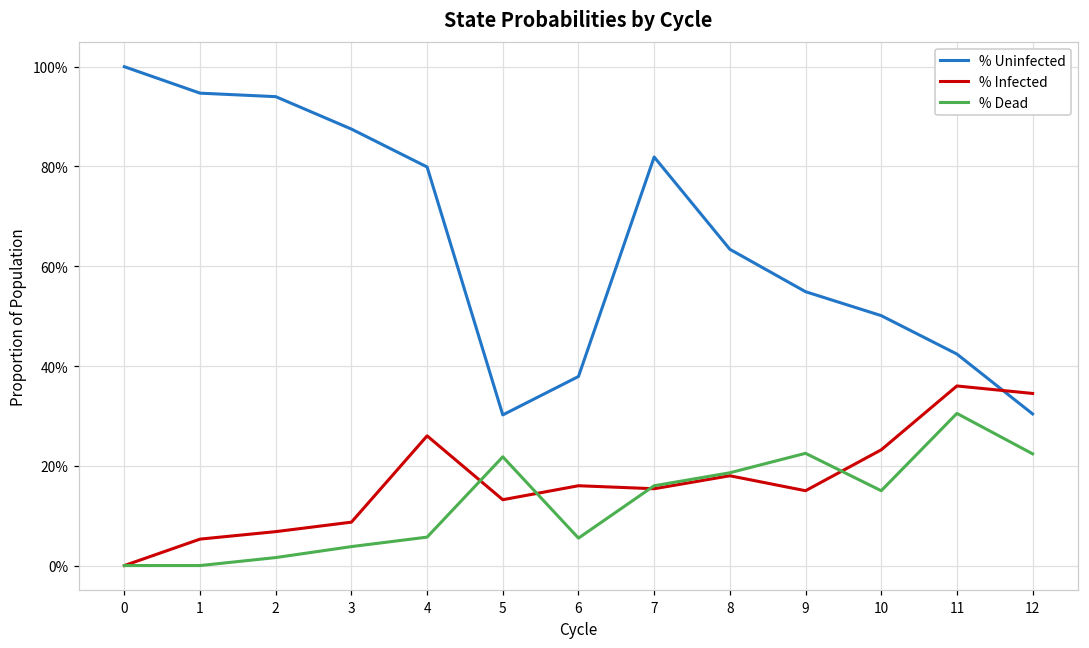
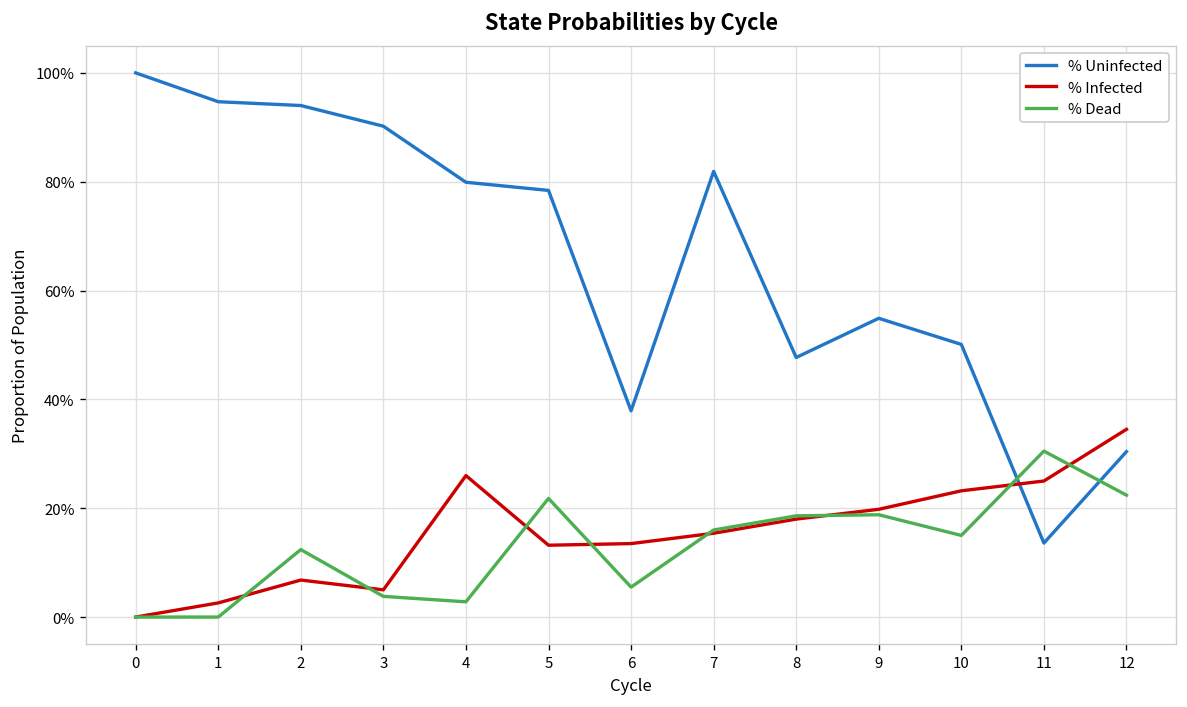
  {
    "% Uninfected": {
      "0": "100%",
      "1": "95%",
      "2": "94%",
-     "3": "88%",
+     "3": "90%",
      "4": "80%",
-     "5": "30%",
+     "5": "78%",
      "6": "38%",
      "7": "82%",
-     "8": "63%",
+     "8": "48%",
      "9": "55%",
      "10": "50%",
-     "11": "42%",
+     "11": "14%",
      "12": "30%"
    },
    "% Infected": {
-     "1": "5%",
+     "1": "3%",
      "2": "7%",
-     "3": "9%",
+     "3": "5%",
      "4": "26%",
      "5": "13%",
-     "6": "16%",
+     "6": "14%",
      "7": "15%",
      "8": "18%",
-     "9": "15%",
+     "9": "20%",
      "10": "23%",
-     "11": "36%",
+     "11": "25%",
      "12": "35%"
    },
    "% Dead": {
      "1": "0%",
-     "2": "2%",
+     "2": "12%",
      "3": "4%",
-     "4": "6%",
+     "4": "3%",
      "5": "22%",
      "6": "6%",
      "7": "16%",
      "8": "19%",
-     "9": "23%",
+     "9": "19%",
      "10": "15%",
      "11": "31%",
      "12": "22%"
    }
  }
